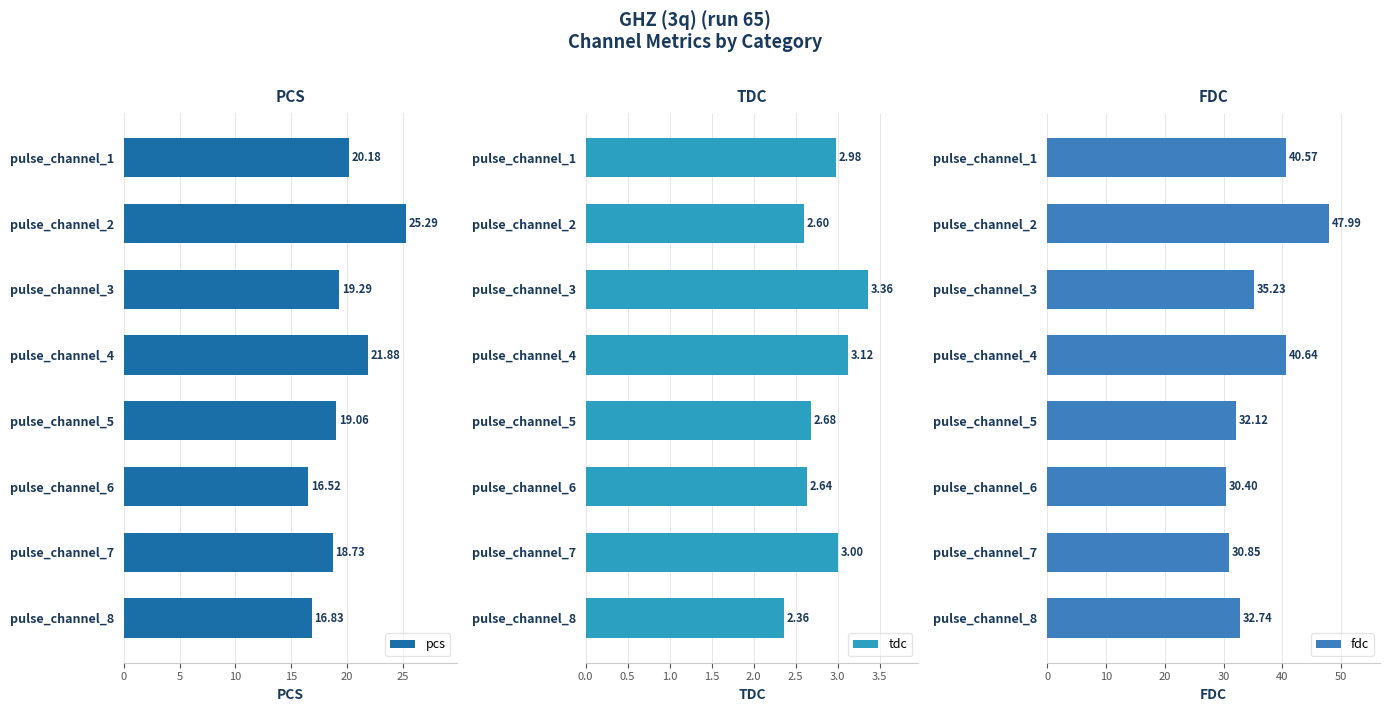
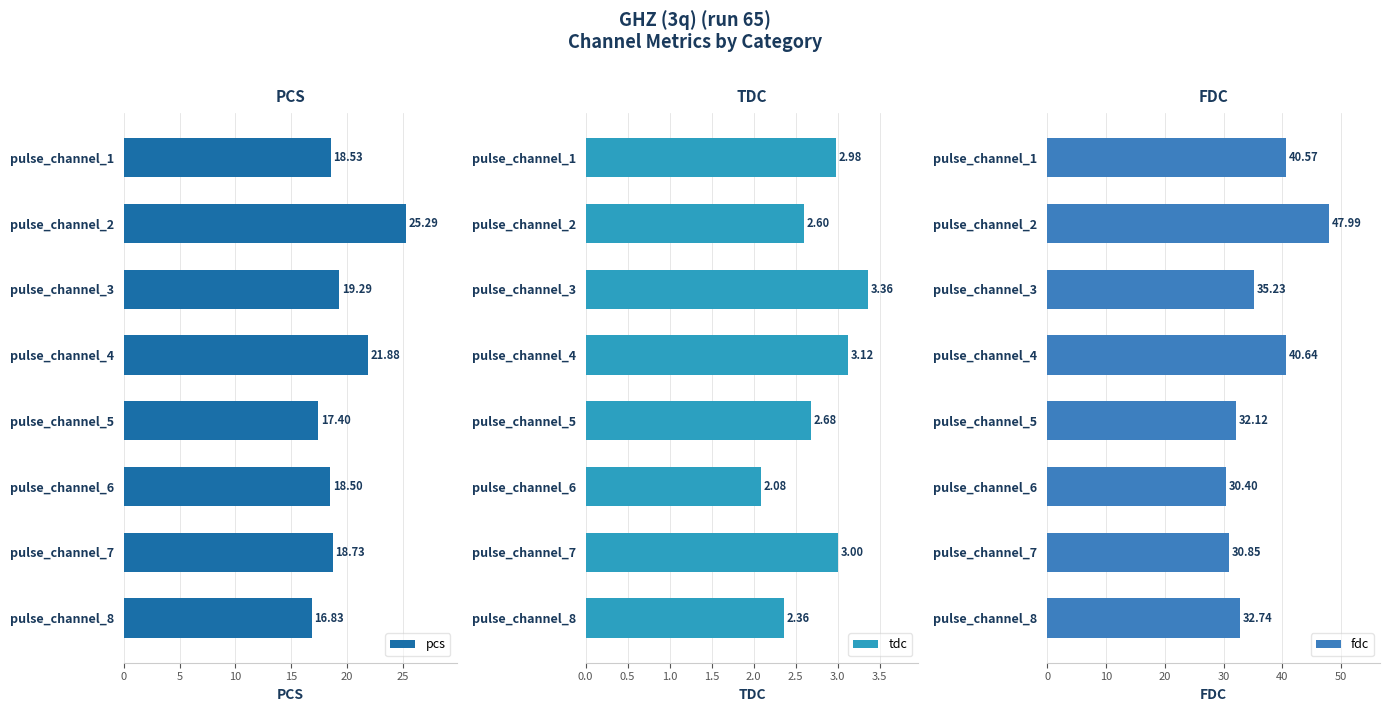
  {
    "PCS": {
-     "pulse_channel_1": 20.18,
+     "pulse_channel_1": 18.53,
      "pulse_channel_2": 25.29,
      "pulse_channel_3": 19.29,
      "pulse_channel_4": 21.88,
-     "pulse_channel_5": 19.06,
-     "pulse_channel_6": 16.52,
+     "pulse_channel_5": 17.40,
+     "pulse_channel_6": 18.50,
      "pulse_channel_7": 18.73,
      "pulse_channel_8": 16.83
    },
    "TDC": {
      "pulse_channel_1": 2.98,
      "pulse_channel_2": 2.60,
      "pulse_channel_3": 3.36,
      "pulse_channel_4": 3.12,
      "pulse_channel_5": 2.68,
-     "pulse_channel_6": 2.64,
+     "pulse_channel_6": 2.08,
      "pulse_channel_7": 3.00,
      "pulse_channel_8": 2.36
    },
    "FDC": {
      "pulse_channel_1": 40.57,
      "pulse_channel_2": 47.99,
      "pulse_channel_3": 35.23,
      "pulse_channel_4": 40.64,
      "pulse_channel_5": 32.12,
      "pulse_channel_6": 30.40,
      "pulse_channel_7": 30.85,
      "pulse_channel_8": 32.74
    }
  }
